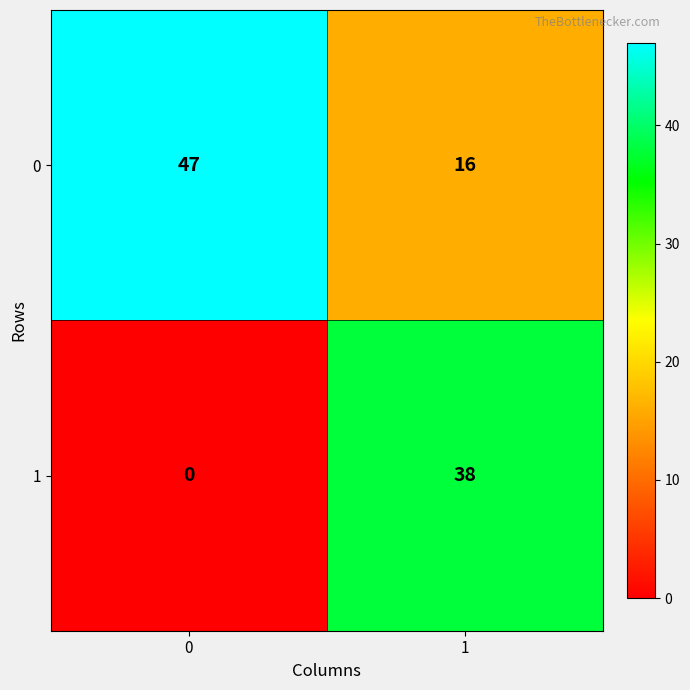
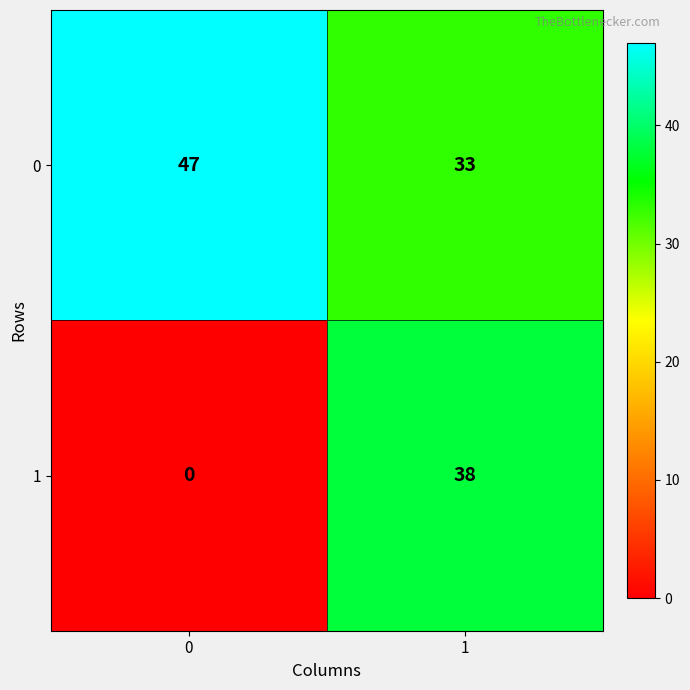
  {
    "0": {
      "0": 47,
-     "1": 16
+     "1": 33
    },
    "1": {
      "0": 0,
      "1": 38
    }
  }
